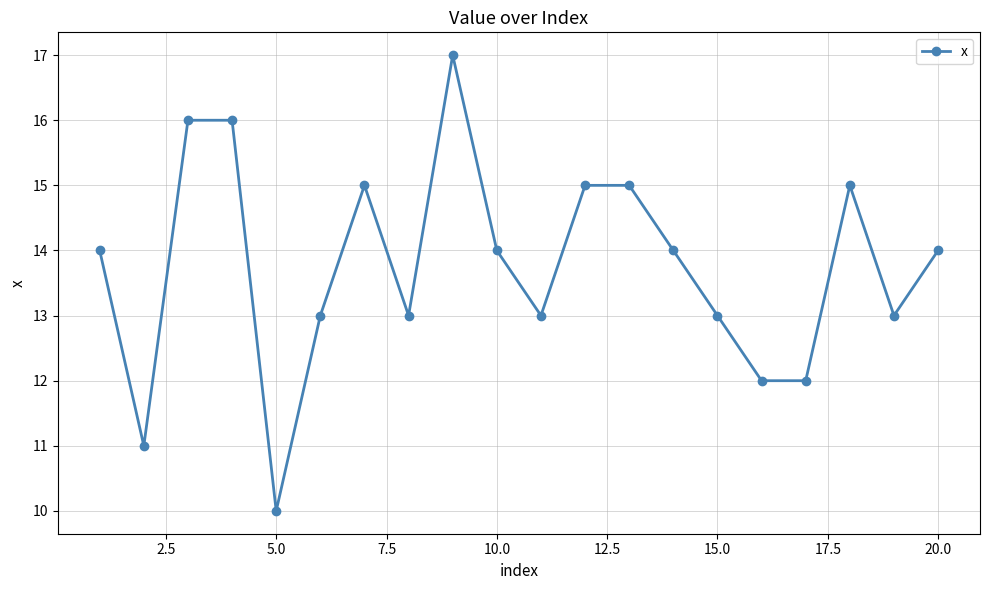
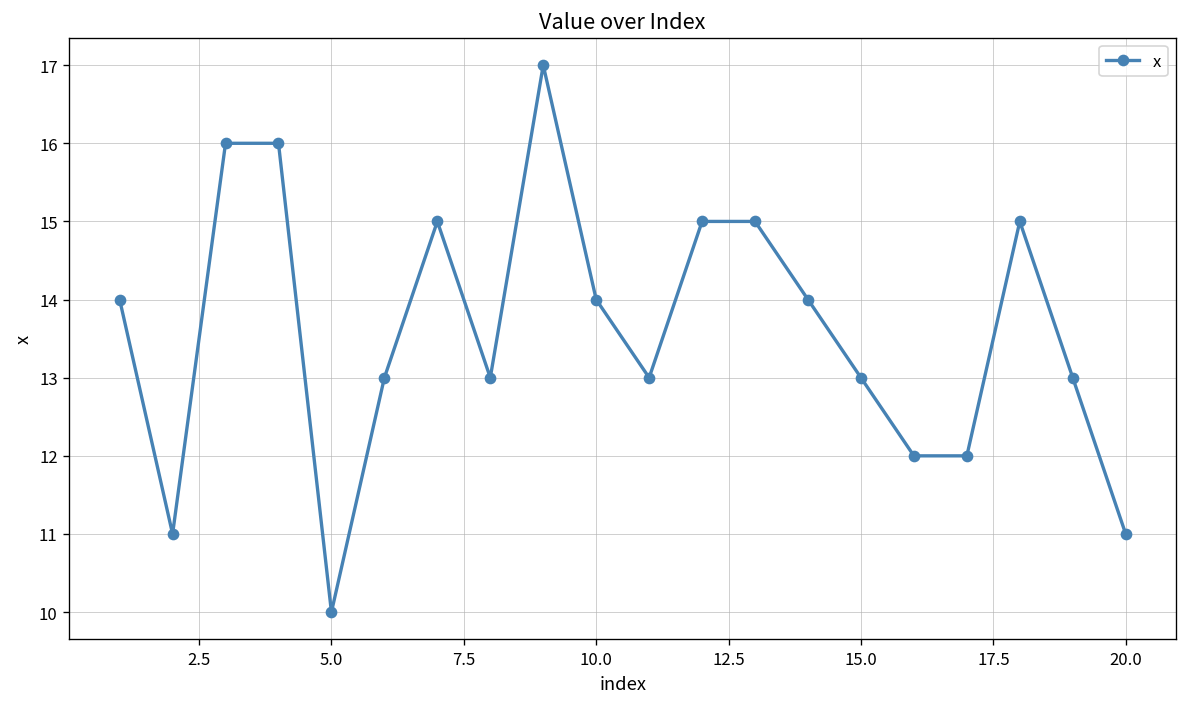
  {
    "5.0": 10,
    "10.0": 14,
    "15.0": 13,
-   "20.0": 14
+   "20.0": 11
  }
